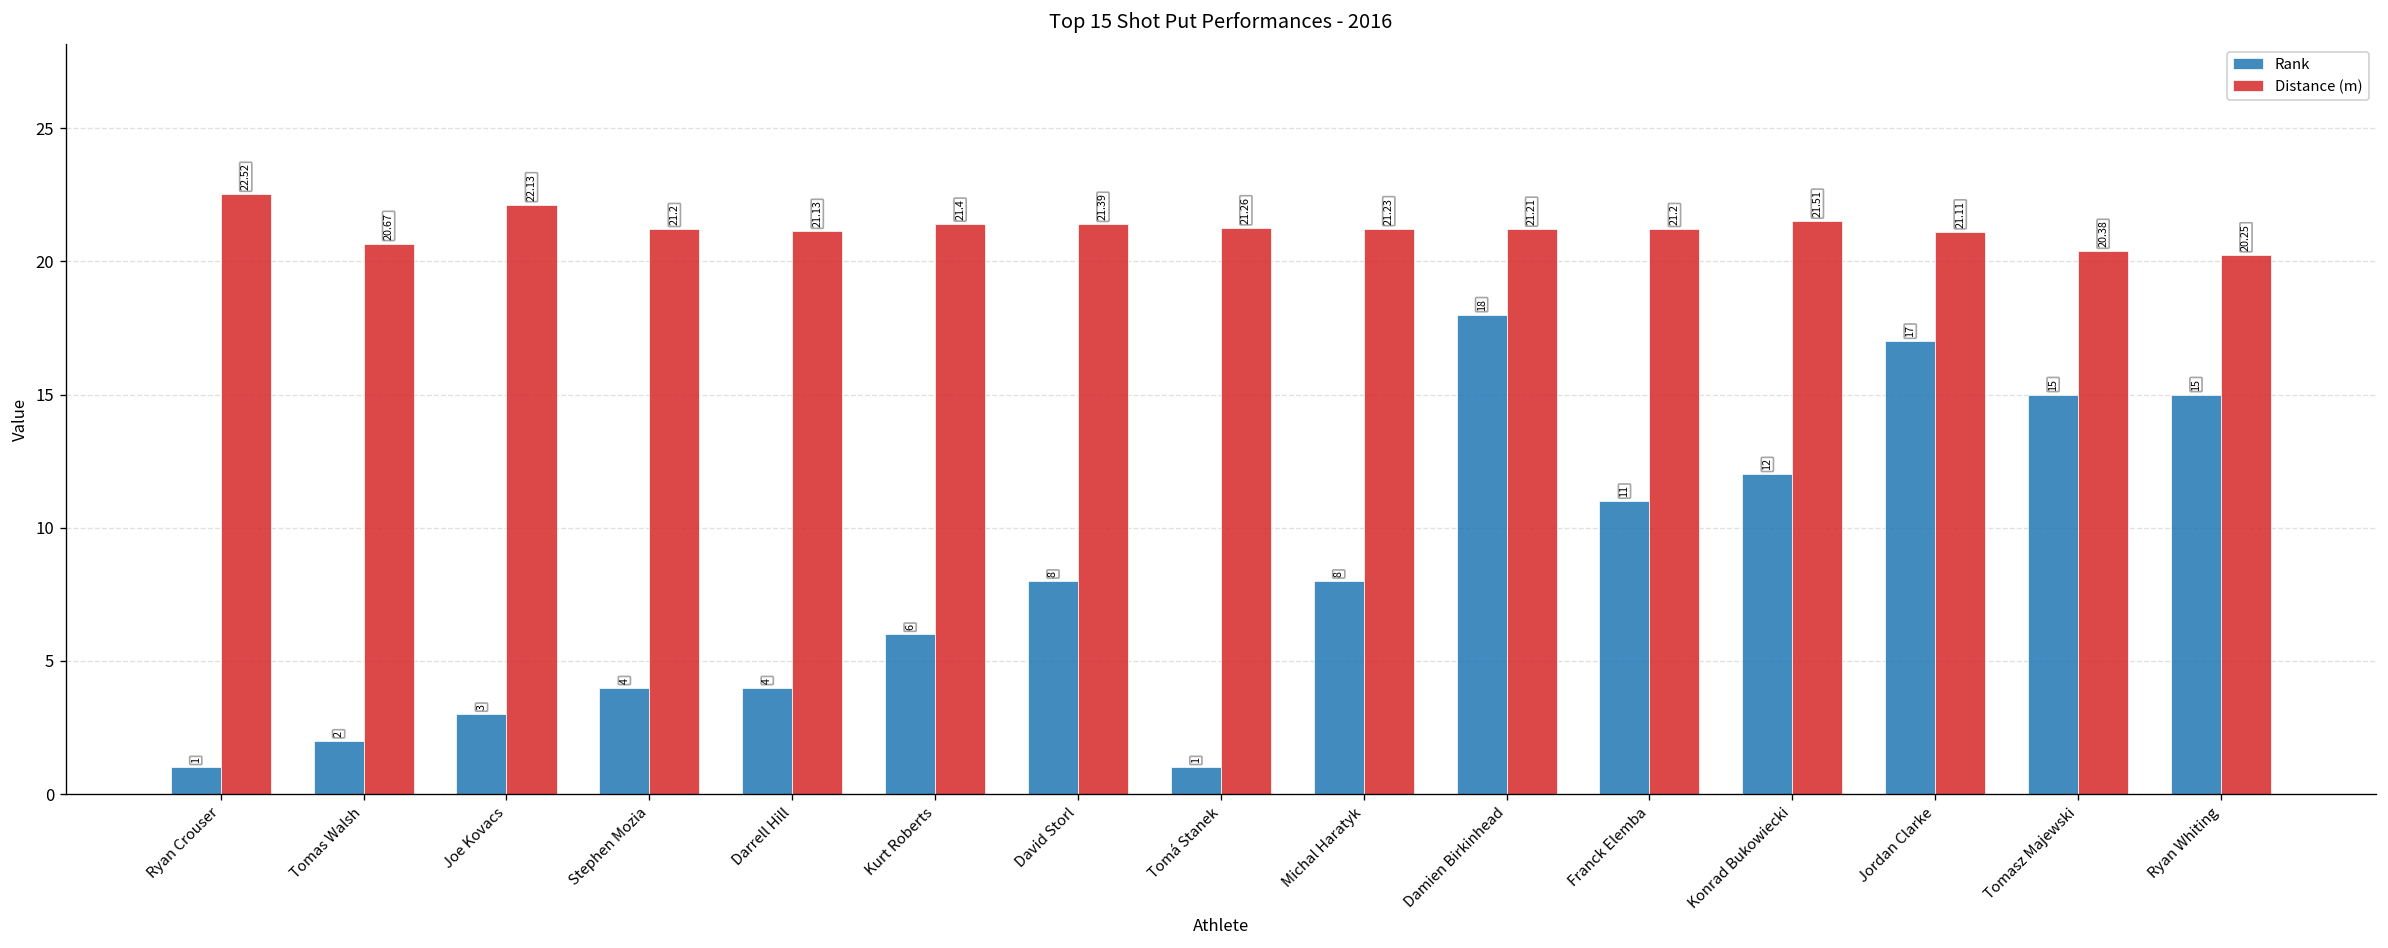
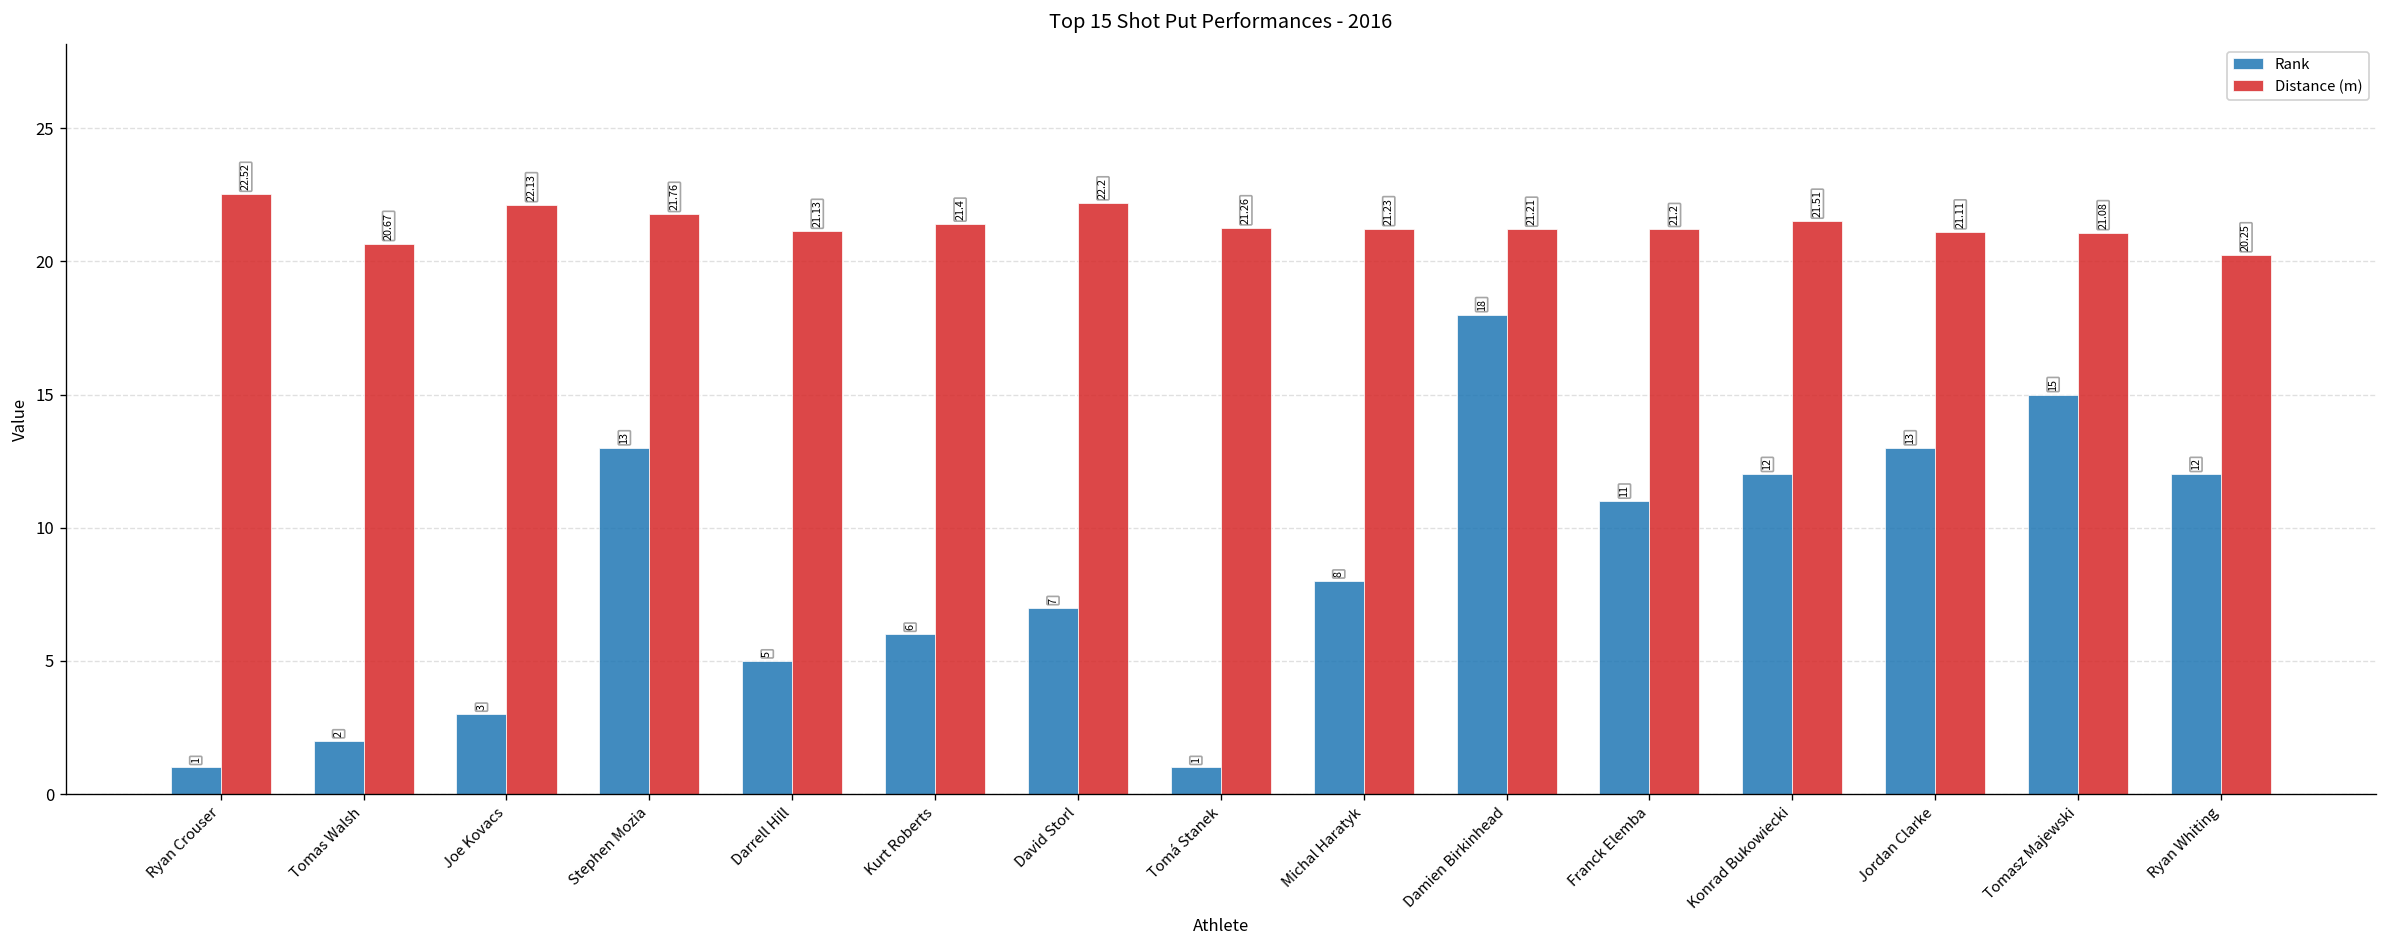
  {
    "Rank": {
-     "Stephen Mozia": 4,
-     "Darrell Hill": 4,
-     "David Storl": 8,
-     "Jordan Clarke": 17,
-     "Ryan Whiting": 15
+     "Stephen Mozia": 13,
+     "Darrell Hill": 5,
+     "David Storl": 7,
+     "Jordan Clarke": 13,
+     "Ryan Whiting": 12
    },
    "Distance (m)": {
-     "Stephen Mozia": 21.2,
-     "David Storl": 21.39,
-     "Tomasz Majewski": 20.38
+     "Stephen Mozia": 21.76,
+     "David Storl": 22.2,
+     "Tomasz Majewski": 21.08
    }
  }
